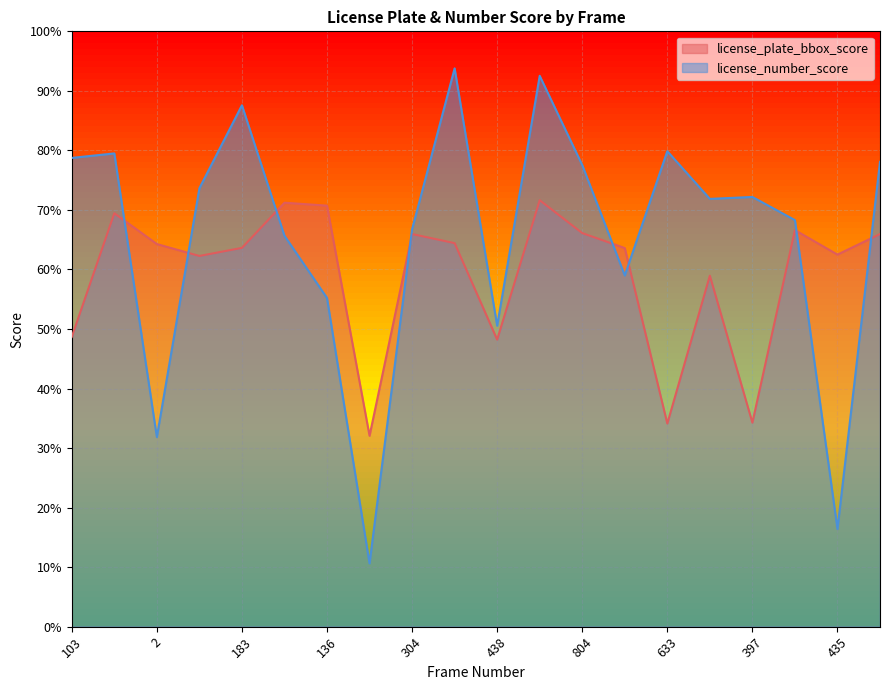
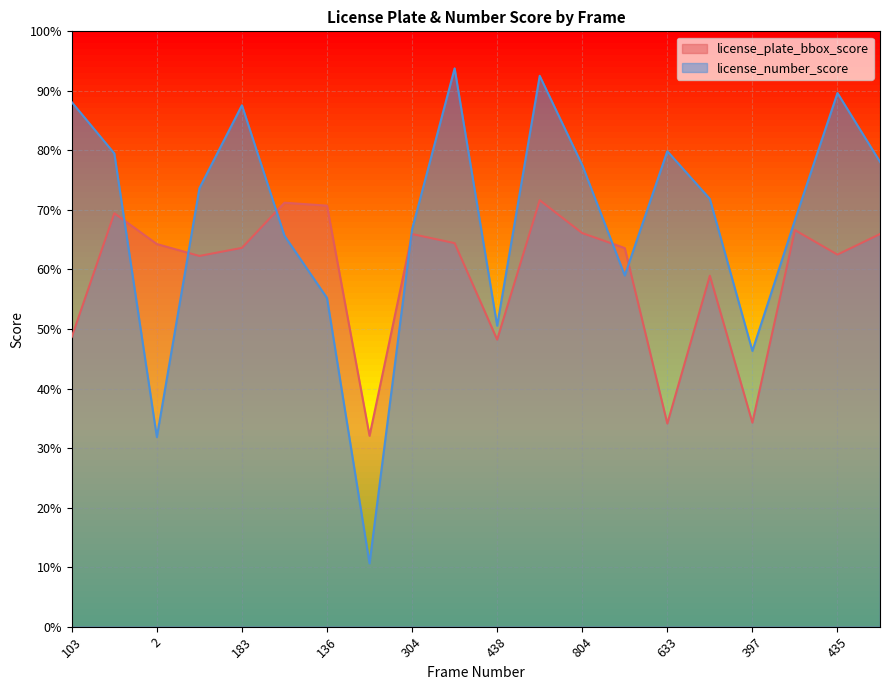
  {
    "license_plate_bbox_score": {
      "103": "49%",
      "2": "64%",
      "183": "64%",
      "136": "71%",
      "304": "66%",
      "438": "48%",
      "804": "66%",
      "633": "34%",
      "397": "34%",
      "435": "62%"
    },
    "license_number_score": {
-     "103": "79%",
+     "103": "88%",
      "2": "32%",
      "183": "88%",
      "136": "55%",
      "304": "67%",
      "438": "51%",
      "804": "78%",
      "633": "80%",
-     "397": "72%",
-     "435": "16%"
+     "397": "46%",
+     "435": "90%"
    }
  }
